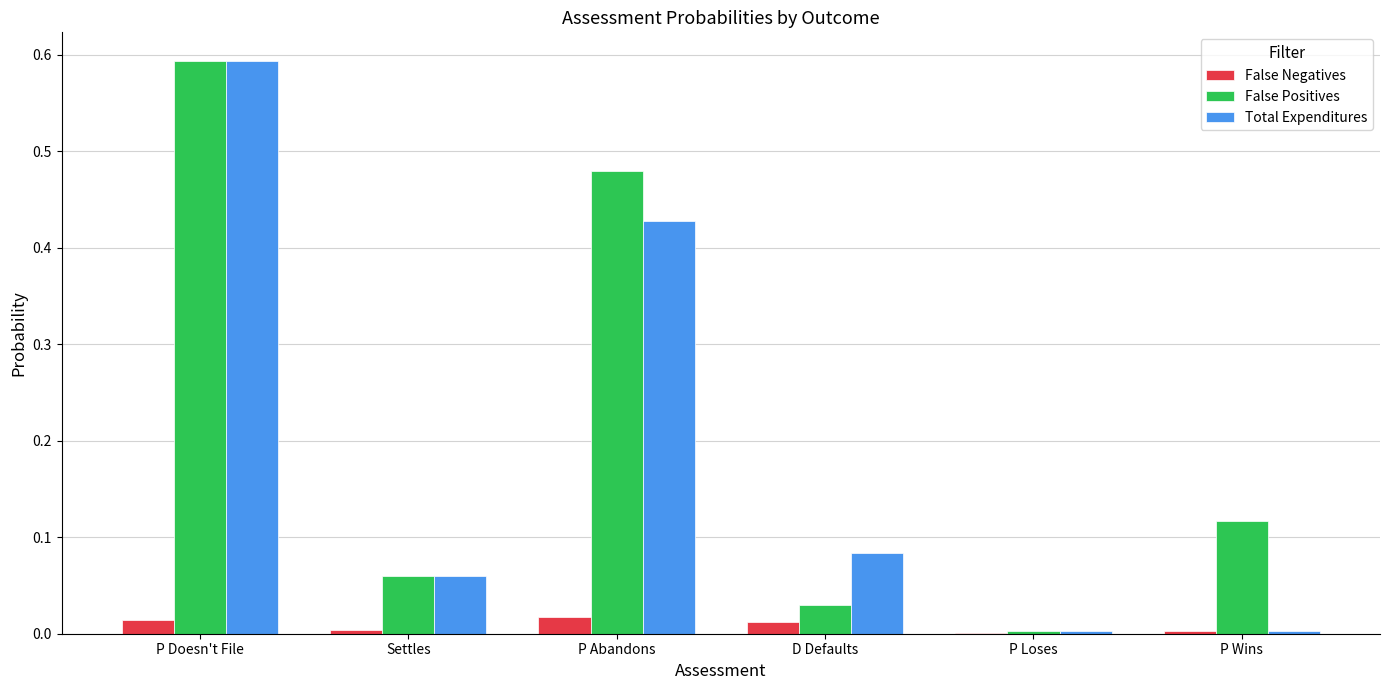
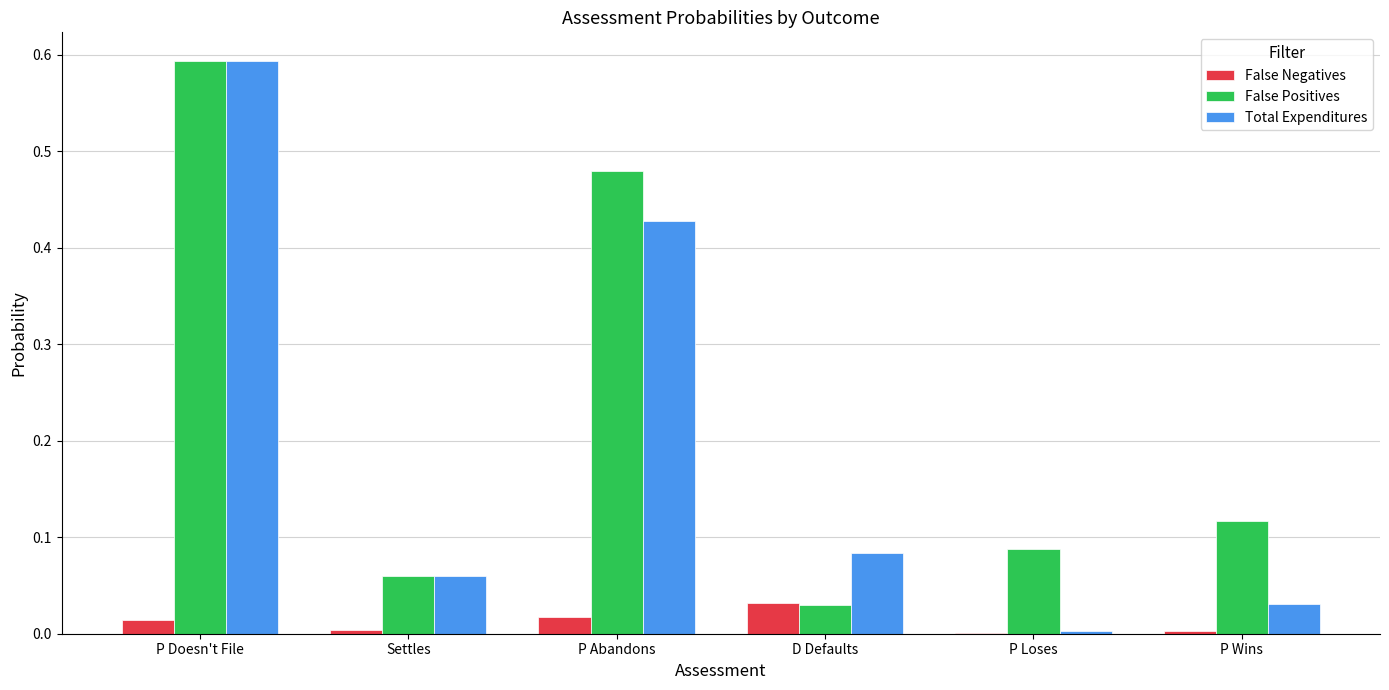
  {
    "False Negatives": {
      "P Doesn't File": 0.01,
      "Settles": 0.00,
      "P Abandons": 0.02,
-     "D Defaults": 0.01,
+     "D Defaults": 0.03,
      "P Wins": 0.00
    },
    "False Positives": {
      "P Doesn't File": 0.59,
      "Settles": 0.06,
      "P Abandons": 0.48,
      "D Defaults": 0.03,
-     "P Loses": 0.00,
+     "P Loses": 0.09,
      "P Wins": 0.12
    },
    "Total Expenditures": {
      "P Doesn't File": 0.59,
      "Settles": 0.06,
      "P Abandons": 0.43,
      "D Defaults": 0.08,
      "P Loses": 0.00,
-     "P Wins": 0.00
+     "P Wins": 0.03
    }
  }
